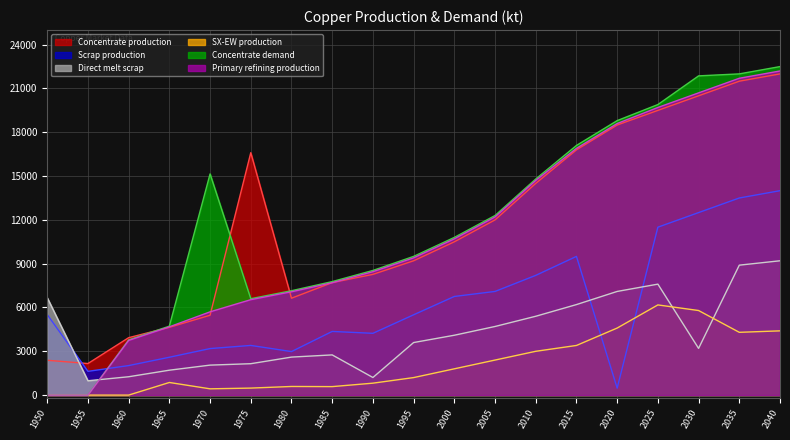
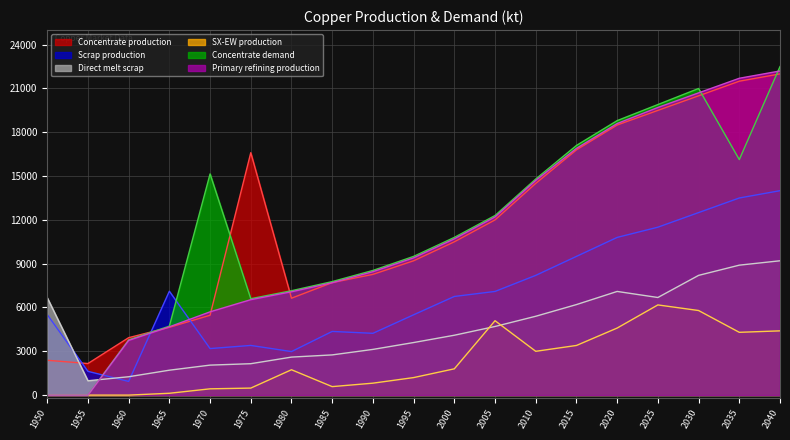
  {
    "Concentrate production": {
      "1950": 2400,
      "1955": 2200,
      "1970": 5500,
      "1975": 16600,
      "1980": 6600,
      "1990": 8300,
      "1995": 9200,
      "2000": 10500,
      "2005": 12000,
      "2010": 14500,
      "2025": 19500,
      "2030": 20500,
      "2035": 21500,
      "2040": 22000
    },
    "Scrap production": {
      "1950": 5500,
      "1955": 1600,
-     "1960": 2000,
-     "1965": 2600,
+     "1960": 900,
+     "1965": 7100,
      "1970": 3200,
      "1975": 3400,
      "1980": 3000,
      "1985": 4400,
      "1990": 4200,
      "1995": 5500,
      "2000": 6800,
      "2005": 7100,
      "2010": 8200,
      "2015": 9500,
-     "2020": 500,
+     "2020": 10800,
      "2025": 11500,
      "2030": 12500,
      "2035": 13500,
      "2040": 14000
    },
    "Direct melt scrap": {
      "1950": 6700,
      "1955": 1000,
      "1960": 1300,
      "1965": 1700,
      "1970": 2100,
      "1975": 2200,
      "1980": 2600,
      "1985": 2800,
-     "1990": 1200,
+     "1990": 3100,
      "1995": 3600,
      "2000": 4100,
      "2005": 4700,
      "2010": 5400,
      "2015": 6200,
      "2020": 7100,
-     "2025": 7600,
-     "2030": 3200,
+     "2025": 6700,
+     "2030": 8200,
      "2035": 8900,
      "2040": 9200
    },
    "SX-EW production": {
      "1960": 0,
-     "1965": 900,
+     "1965": 100,
      "1970": 400,
      "1975": 500,
-     "1980": 600,
+     "1980": 1700,
      "1985": 600,
      "1990": 800,
      "1995": 1200,
      "2000": 1800,
-     "2005": 2400,
+     "2005": 5100,
      "2010": 3000,
      "2015": 3400,
      "2020": 4600,
      "2025": 6200,
      "2030": 5800,
      "2035": 4300,
      "2040": 4400
    },
    "Concentrate demand": {
      "1970": 15100,
      "2015": 17100,
      "2020": 18800,
      "2025": 19900,
-     "2030": 21900,
-     "2035": 22000,
+     "2030": 21000,
+     "2035": 16100,
      "2040": 22500
    },
    "Primary refining production": {
      "1970": 5700,
      "2025": 19700,
      "2030": 20700,
      "2035": 21700,
      "2040": 22200
    }
  }
